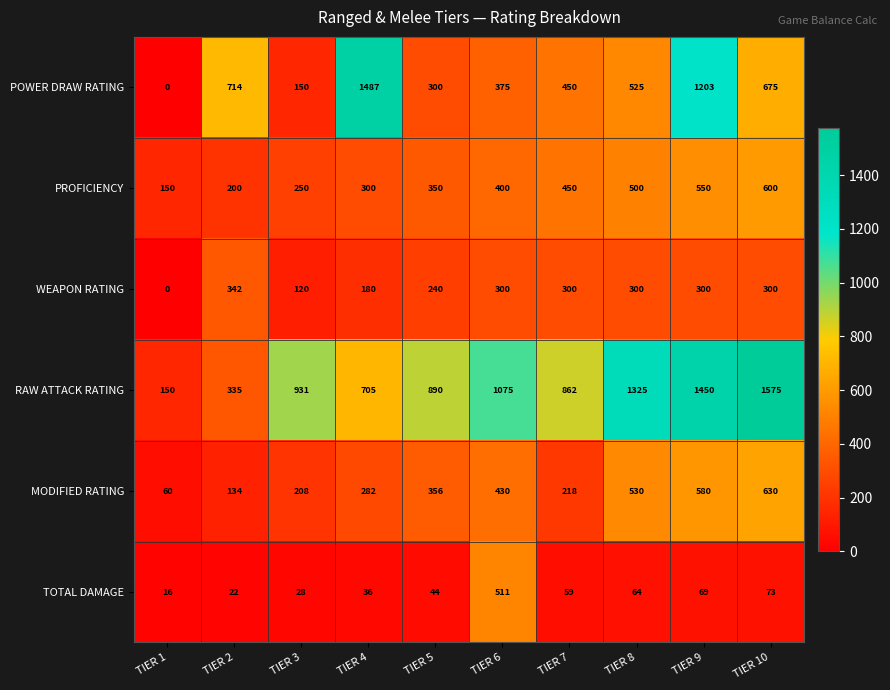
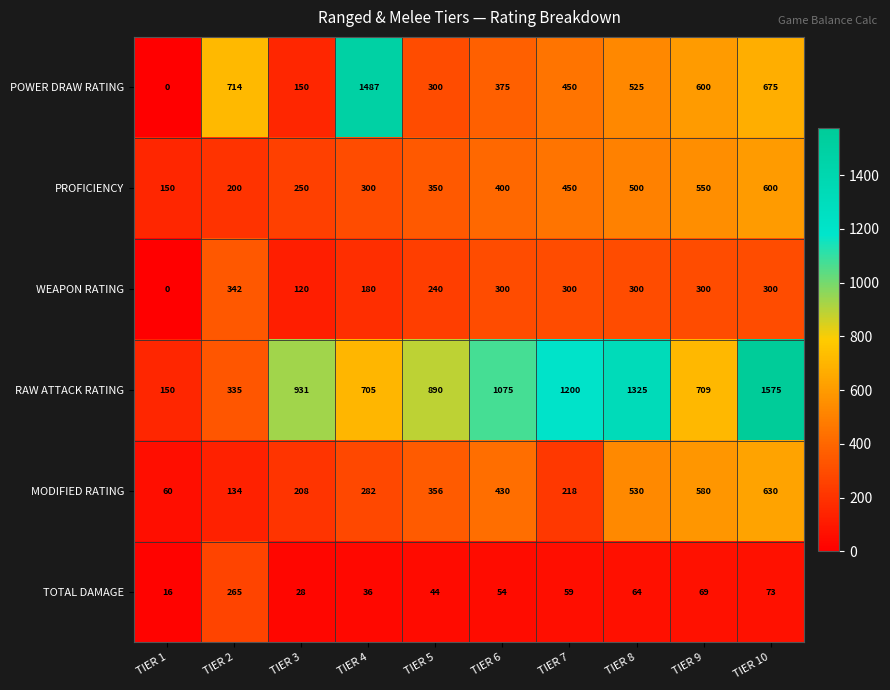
  {
    "POWER DRAW RATING": {
      "TIER 1": 0,
      "TIER 2": 714,
      "TIER 3": 150,
      "TIER 4": 1487,
      "TIER 5": 300,
      "TIER 6": 375,
      "TIER 7": 450,
      "TIER 8": 525,
-     "TIER 9": 1203,
+     "TIER 9": 600,
      "TIER 10": 675
    },
    "PROFICIENCY": {
      "TIER 1": 150,
      "TIER 2": 200,
      "TIER 3": 250,
      "TIER 4": 300,
      "TIER 5": 350,
      "TIER 6": 400,
      "TIER 7": 450,
      "TIER 8": 500,
      "TIER 9": 550,
      "TIER 10": 600
    },
    "WEAPON RATING": {
      "TIER 1": 0,
      "TIER 2": 342,
      "TIER 3": 120,
      "TIER 4": 180,
      "TIER 5": 240,
      "TIER 6": 300,
      "TIER 7": 300,
      "TIER 8": 300,
      "TIER 9": 300,
      "TIER 10": 300
    },
    "RAW ATTACK RATING": {
      "TIER 1": 150,
      "TIER 2": 335,
      "TIER 3": 931,
      "TIER 4": 705,
      "TIER 5": 890,
      "TIER 6": 1075,
-     "TIER 7": 862,
+     "TIER 7": 1200,
      "TIER 8": 1325,
-     "TIER 9": 1450,
+     "TIER 9": 709,
      "TIER 10": 1575
    },
    "MODIFIED RATING": {
      "TIER 1": 60,
      "TIER 2": 134,
      "TIER 3": 208,
      "TIER 4": 282,
      "TIER 5": 356,
      "TIER 6": 430,
      "TIER 7": 218,
      "TIER 8": 530,
      "TIER 9": 580,
      "TIER 10": 630
    },
    "TOTAL DAMAGE": {
      "TIER 1": 16,
-     "TIER 2": 22,
+     "TIER 2": 265,
      "TIER 3": 28,
      "TIER 4": 36,
      "TIER 5": 44,
-     "TIER 6": 511,
+     "TIER 6": 54,
      "TIER 7": 59,
      "TIER 8": 64,
      "TIER 9": 69,
      "TIER 10": 73
    }
  }
